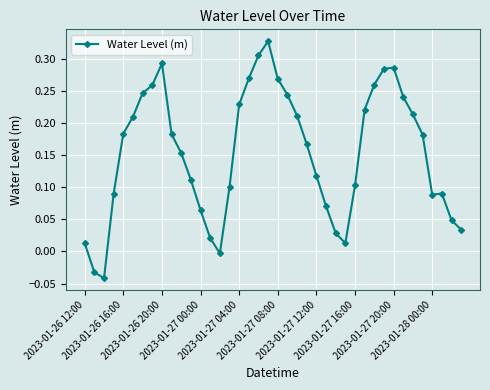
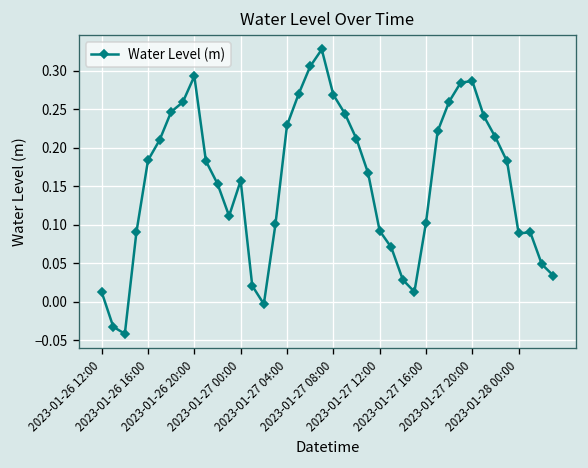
  {
    "2023-01-26 12:00": 0.01,
    "2023-01-26 16:00": 0.18,
    "2023-01-26 20:00": 0.29,
-   "2023-01-27 00:00": 0.06,
+   "2023-01-27 00:00": 0.16,
    "2023-01-27 04:00": 0.23,
    "2023-01-27 08:00": 0.27,
-   "2023-01-27 12:00": 0.12,
+   "2023-01-27 12:00": 0.09,
    "2023-01-27 16:00": 0.10,
    "2023-01-27 20:00": 0.29,
    "2023-01-28 00:00": 0.09
  }
